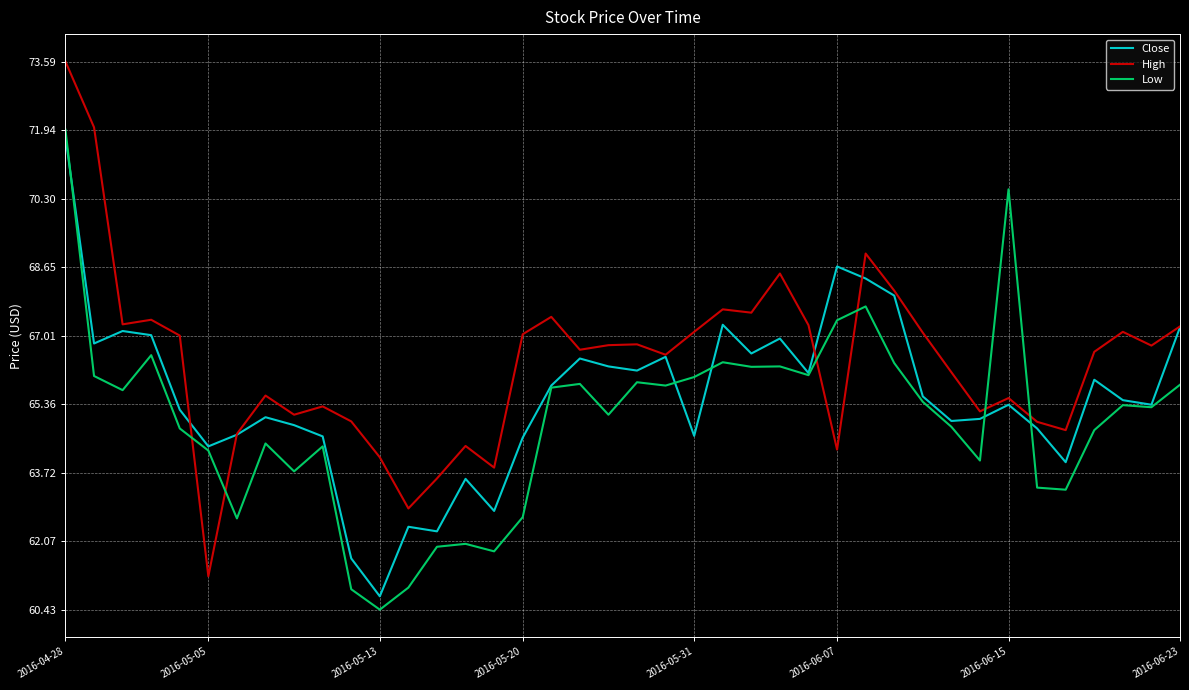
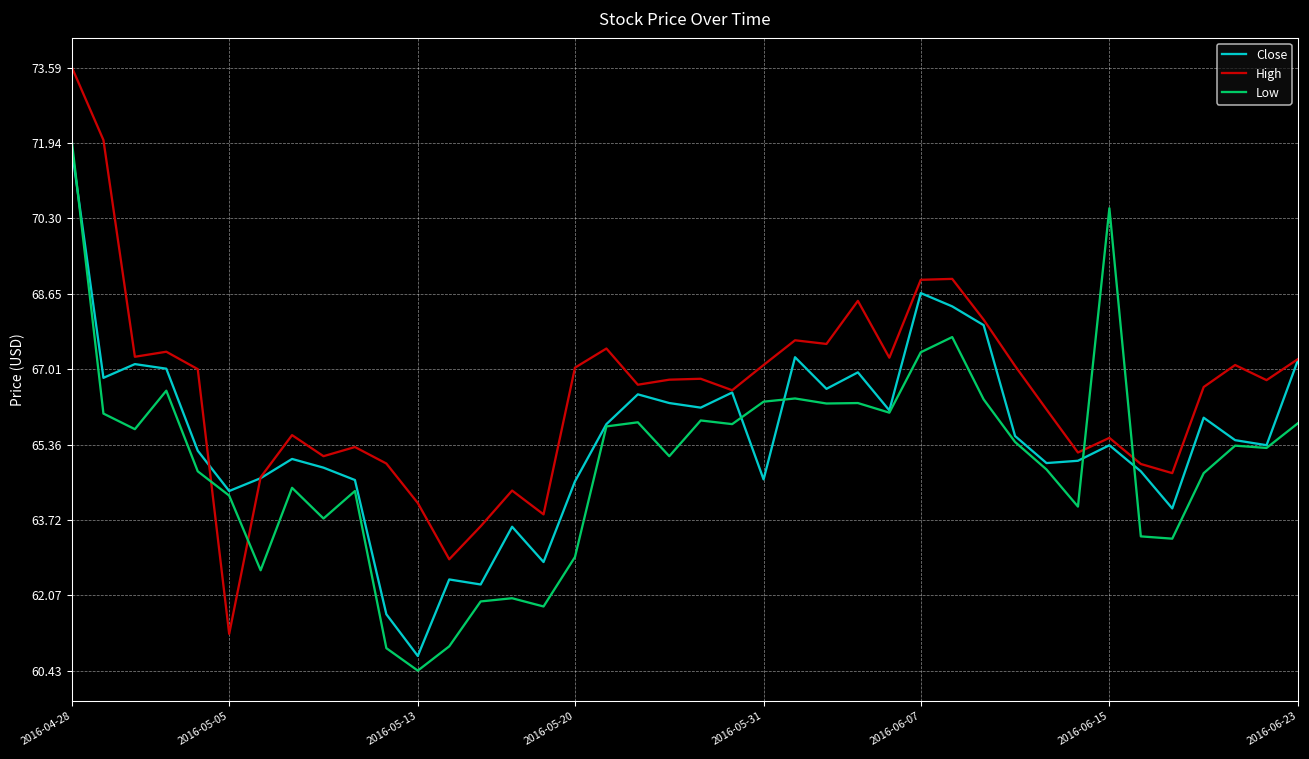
  {
    "Close": {
      "2016-04-28": 71.8,
      "2016-05-05": 64.3,
      "2016-05-13": 60.8,
      "2016-05-20": 64.6,
      "2016-05-31": 64.6,
      "2016-06-07": 68.7,
      "2016-06-15": 65.3
    },
    "High": {
      "2016-04-28": 73.6,
      "2016-05-05": 61.2,
      "2016-05-13": 64.1,
      "2016-05-20": 67.0,
      "2016-05-31": 67.1,
-     "2016-06-07": 64.3,
+     "2016-06-07": 69.0,
      "2016-06-15": 65.5
    },
    "Low": {
      "2016-04-28": 72.0,
      "2016-05-05": 64.3,
      "2016-05-13": 60.4,
-     "2016-05-20": 62.7,
-     "2016-05-31": 66.0,
+     "2016-05-20": 62.9,
+     "2016-05-31": 66.3,
      "2016-06-07": 67.4,
      "2016-06-15": 70.5,
      "2016-06-23": 65.8
    }
  }
